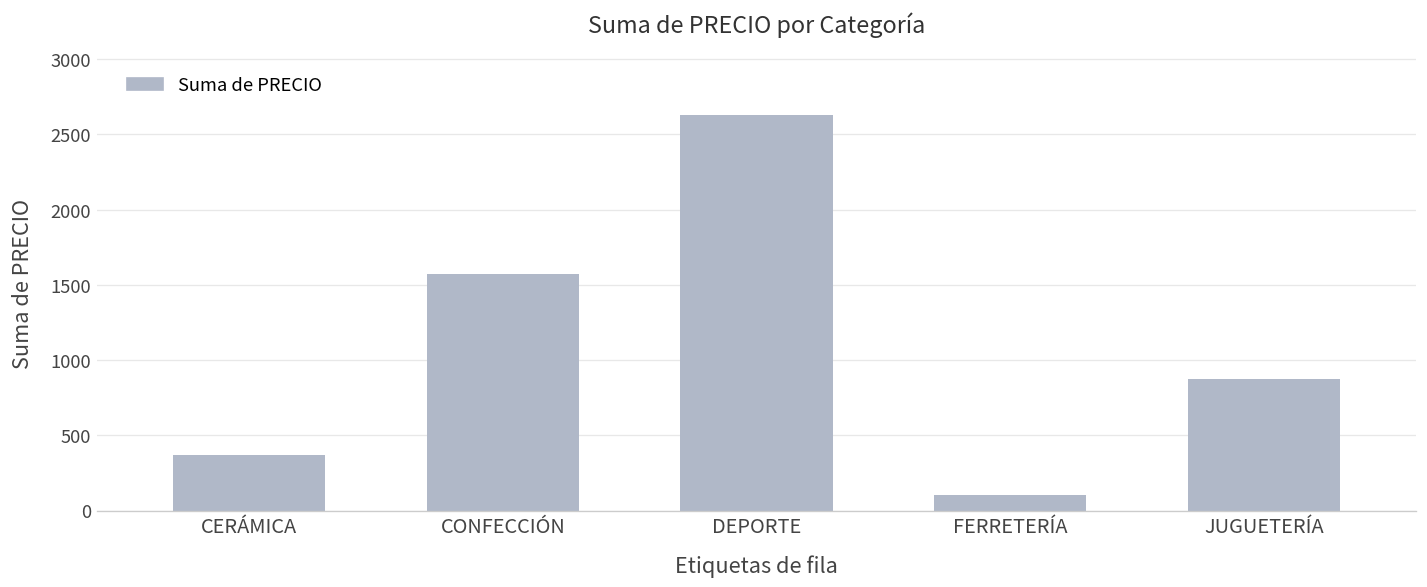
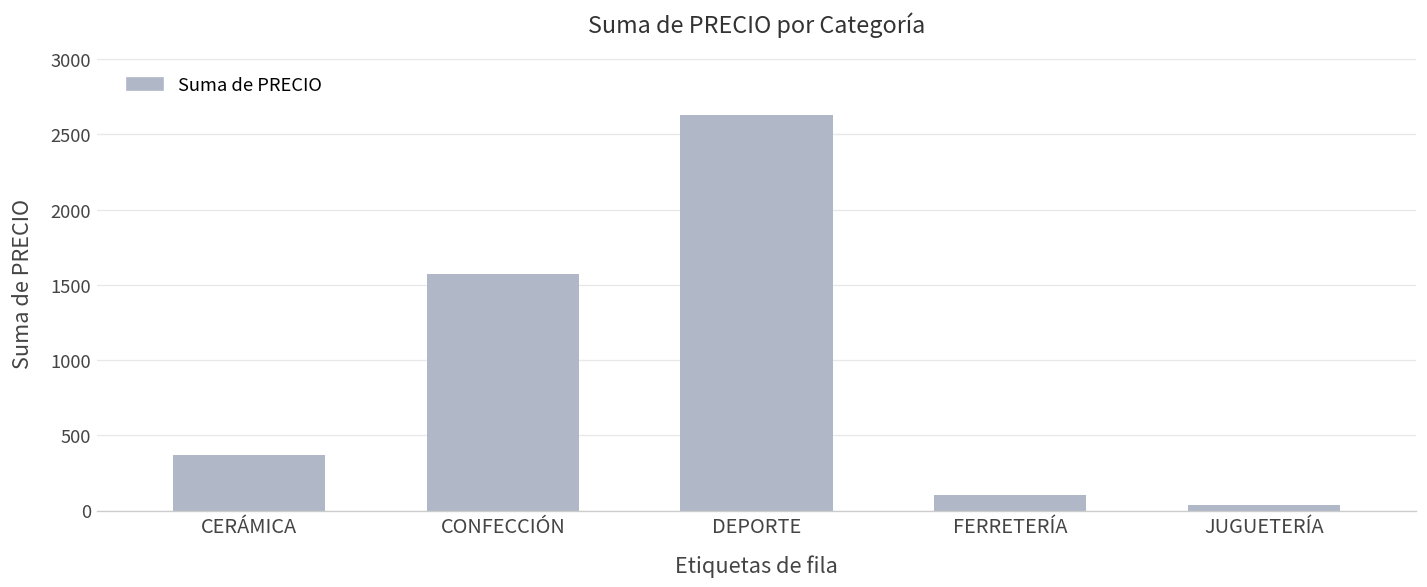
  {
    "CERÁMICA": 370,
    "CONFECCIÓN": 1570,
    "DEPORTE": 2630,
    "FERRETERÍA": 100,
-   "JUGUETERÍA": 880
+   "JUGUETERÍA": 40
  }
